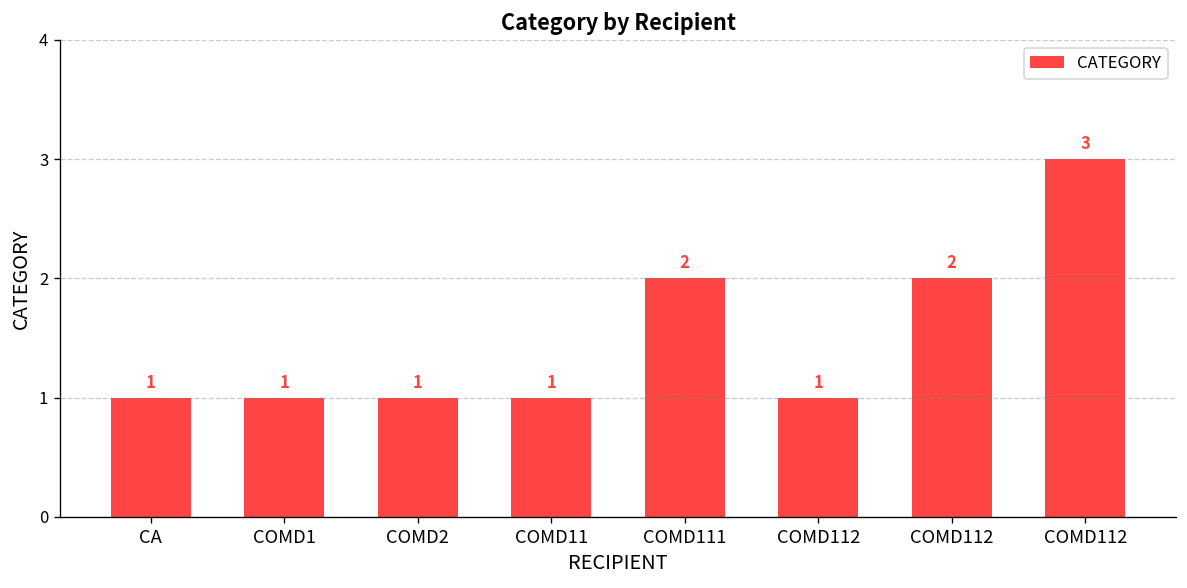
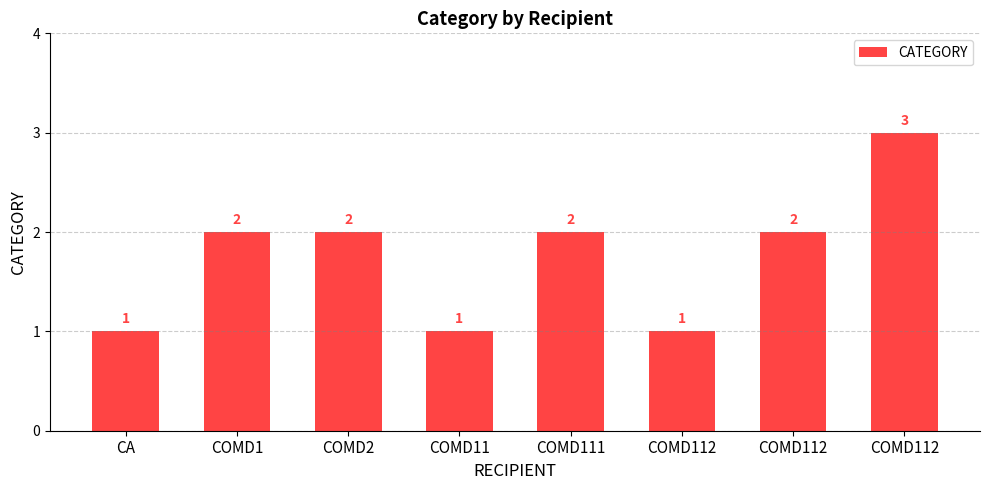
  {
    "CA": 1,
-   "COMD1": 1,
-   "COMD2": 1,
+   "COMD1": 2,
+   "COMD2": 2,
    "COMD11": 1,
    "COMD111": 2
  }
